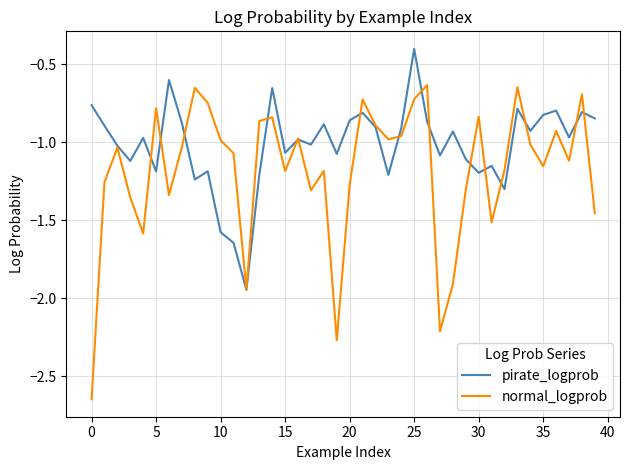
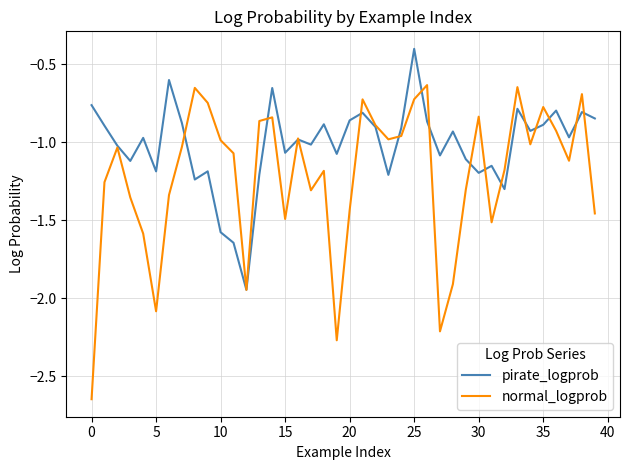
  {
    "pirate_logprob": {
      "0": -0.76,
      "5": -1.19,
      "10": -1.58,
      "15": -1.07,
      "20": -0.86,
      "25": -0.40,
      "30": -1.20,
-     "35": -0.82
+     "35": -0.89
    },
    "normal_logprob": {
      "0": -2.65,
-     "5": -0.78,
+     "5": -2.08,
      "10": -0.99,
-     "15": -1.18,
-     "20": -1.27,
+     "15": -1.49,
+     "20": -1.44,
      "25": -0.72,
      "30": -0.83,
-     "35": -1.15
+     "35": -0.77
    }
  }
